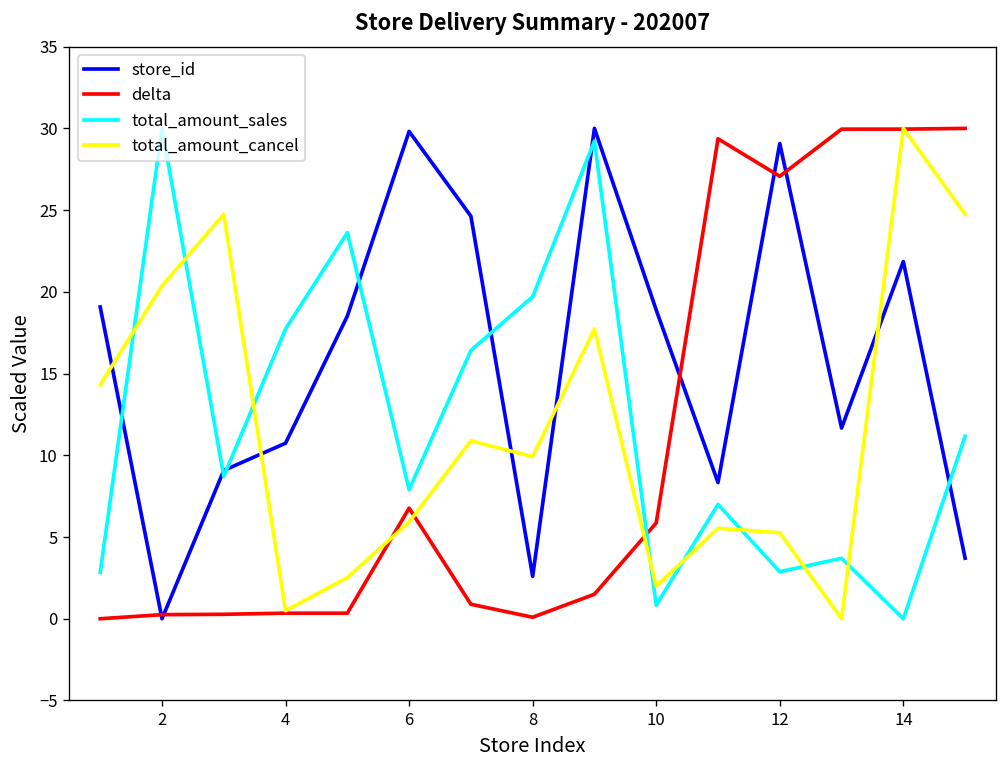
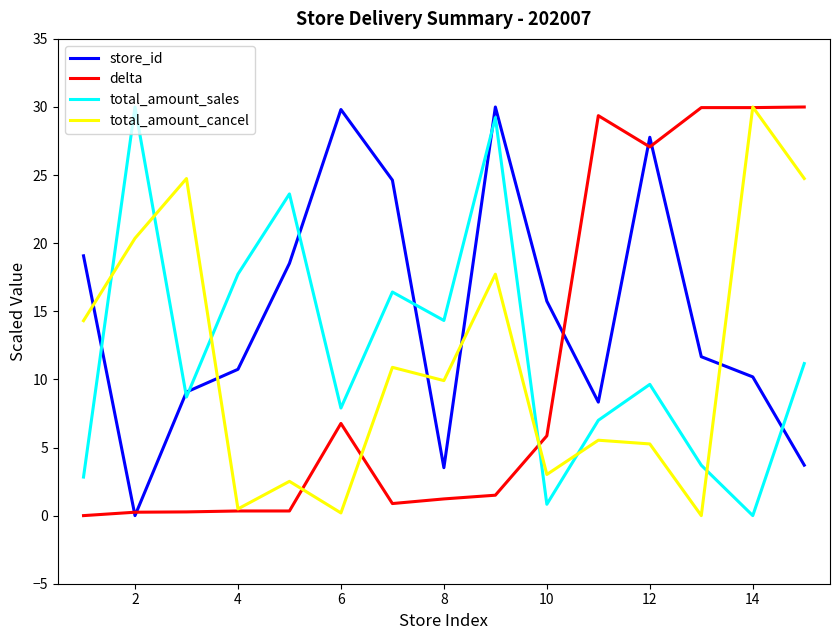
  {
    "store_id": {
      "2": 0.0,
      "4": 10.7,
      "6": 29.8,
-     "8": 2.6,
-     "10": 18.9,
-     "12": 29.1,
-     "14": 21.9
+     "8": 3.5,
+     "10": 15.7,
+     "12": 27.8,
+     "14": 10.2
    },
    "delta": {
      "2": 0.2,
      "6": 6.8,
-     "8": 0.1,
+     "8": 1.2,
      "10": 5.9,
      "12": 27.1
    },
    "total_amount_sales": {
      "4": 17.7,
      "6": 7.9,
-     "8": 19.7,
+     "8": 14.3,
      "10": 0.8,
-     "12": 2.9,
+     "12": 9.6,
      "14": 0.0
    },
    "total_amount_cancel": {
      "2": 20.4,
-     "6": 5.9,
+     "6": 0.2,
      "8": 9.9,
-     "10": 2.0,
+     "10": 3.0,
      "12": 5.3
    }
  }
